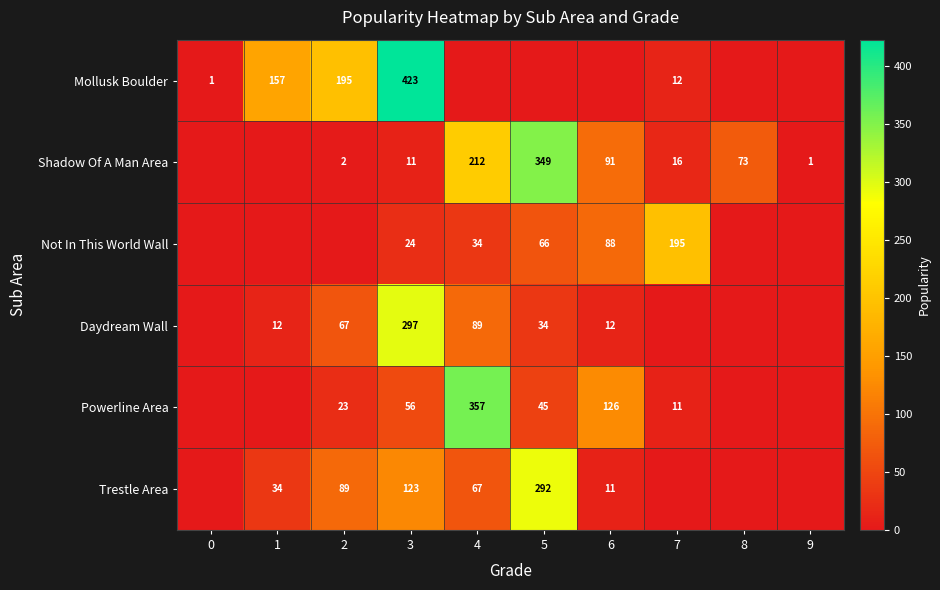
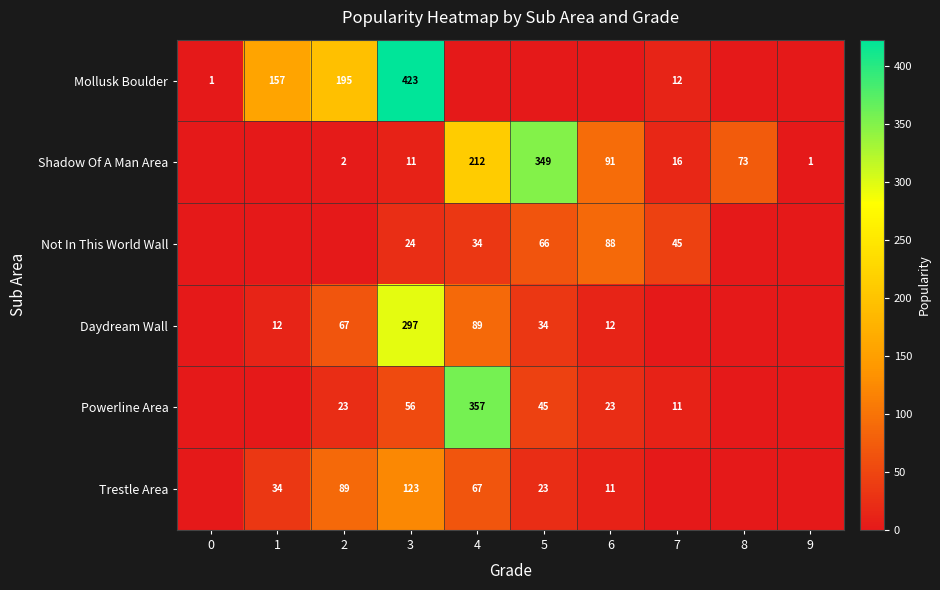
  {
    "Mollusk Boulder": {
      "0": 1,
      "1": 157,
      "2": 195,
      "3": 423,
      "7": 12
    },
    "Shadow Of A Man Area": {
      "2": 2,
      "3": 11,
      "4": 212,
      "5": 349,
      "6": 91,
      "7": 16,
      "8": 73,
      "9": 1
    },
    "Not In This World Wall": {
      "3": 24,
      "4": 34,
      "5": 66,
      "6": 88,
-     "7": 195
+     "7": 45
    },
    "Daydream Wall": {
      "1": 12,
      "2": 67,
      "3": 297,
      "4": 89,
      "5": 34,
      "6": 12
    },
    "Powerline Area": {
      "2": 23,
      "3": 56,
      "4": 357,
      "5": 45,
-     "6": 126,
+     "6": 23,
      "7": 11
    },
    "Trestle Area": {
      "1": 34,
      "2": 89,
      "3": 123,
      "4": 67,
-     "5": 292,
+     "5": 23,
      "6": 11
    }
  }
